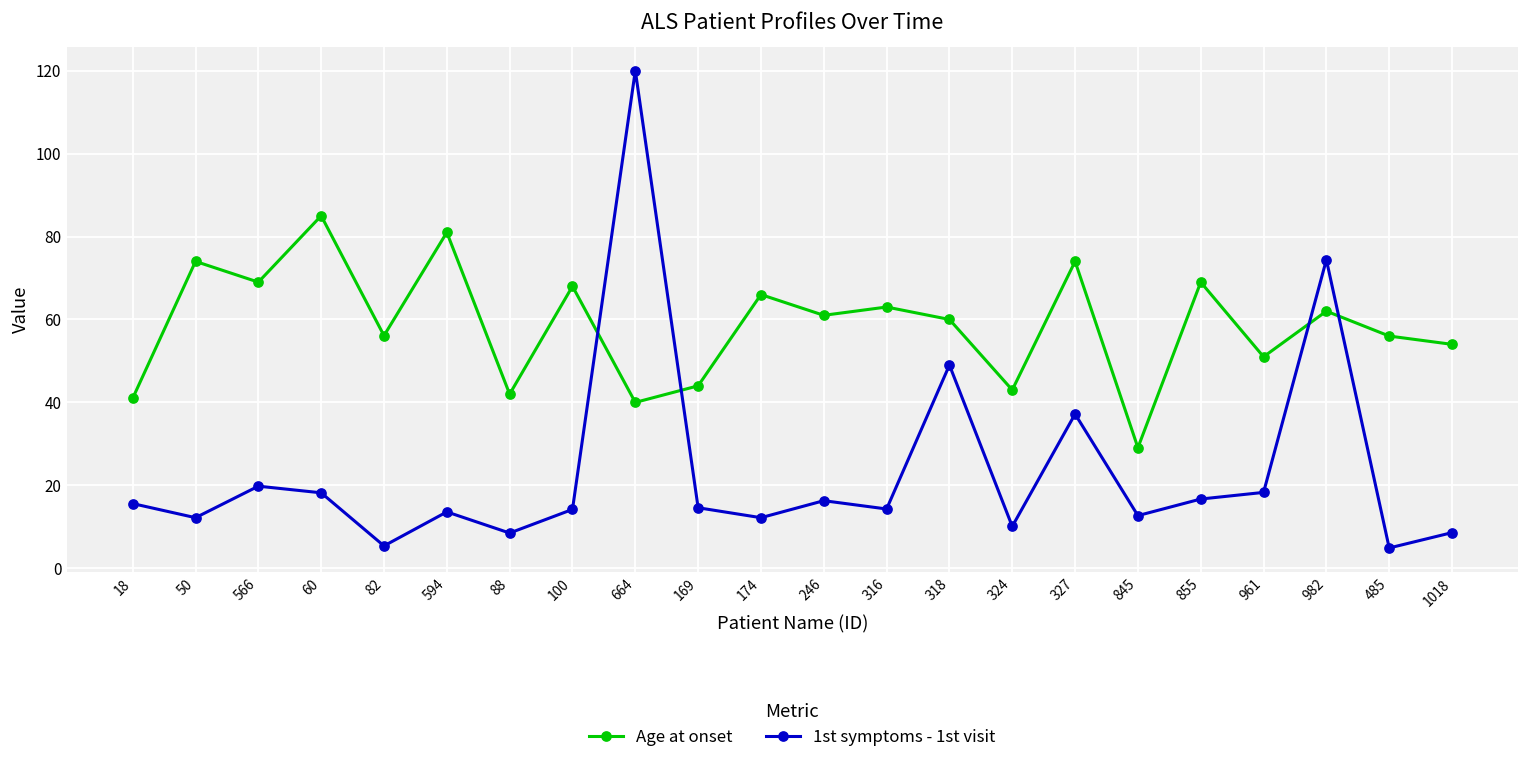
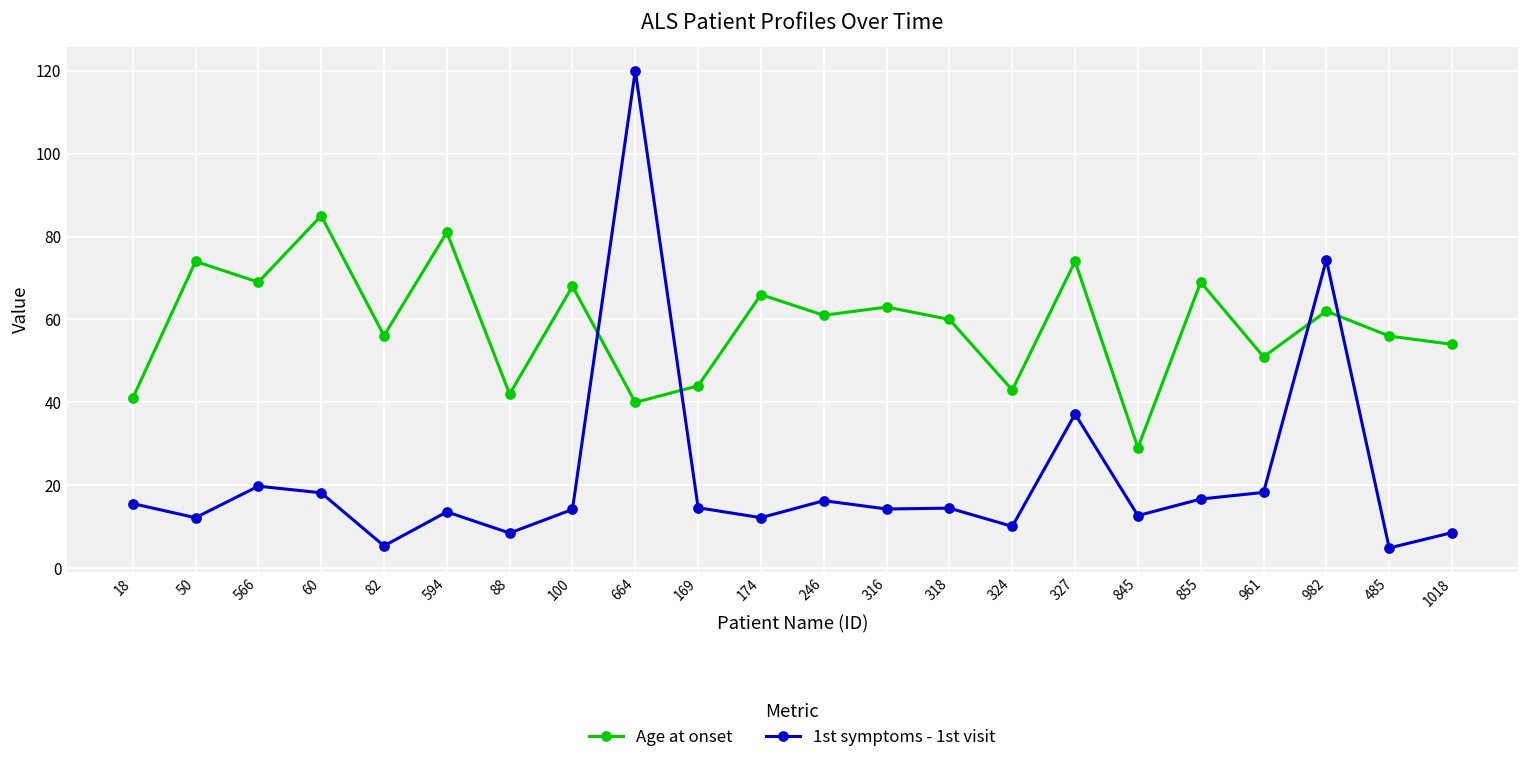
  {
    "Age at onset": {
      "18": 41,
      "50": 74,
      "566": 69,
      "60": 85,
      "82": 56,
      "594": 81,
      "88": 42,
      "100": 68,
      "664": 40,
      "169": 44,
      "174": 66,
      "246": 61,
      "316": 63,
      "318": 60,
      "324": 43,
      "327": 74,
      "845": 29,
      "855": 69,
      "961": 51,
      "982": 62,
      "485": 56,
      "1018": 54
    },
    "1st symptoms - 1st visit": {
      "18": 16,
      "50": 12,
      "566": 20,
      "60": 18,
      "82": 5,
      "594": 14,
      "88": 9,
      "100": 14,
      "664": 120,
      "169": 15,
      "174": 12,
      "246": 16,
      "316": 14,
-     "318": 49,
+     "318": 15,
      "324": 10,
      "327": 37,
      "845": 13,
      "855": 17,
      "961": 18,
      "982": 74,
      "485": 5,
      "1018": 9
    }
  }
